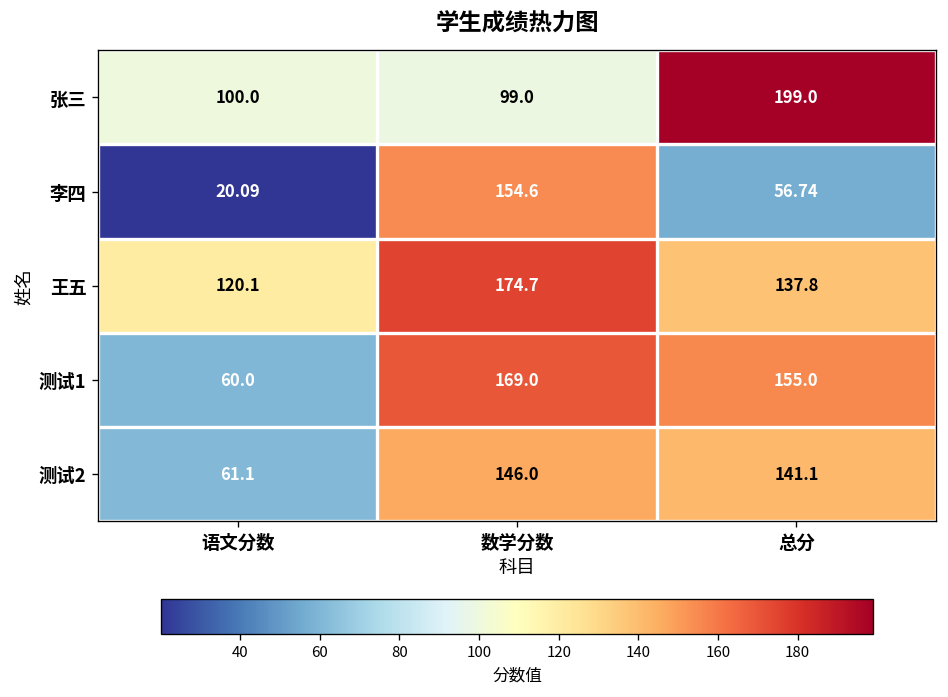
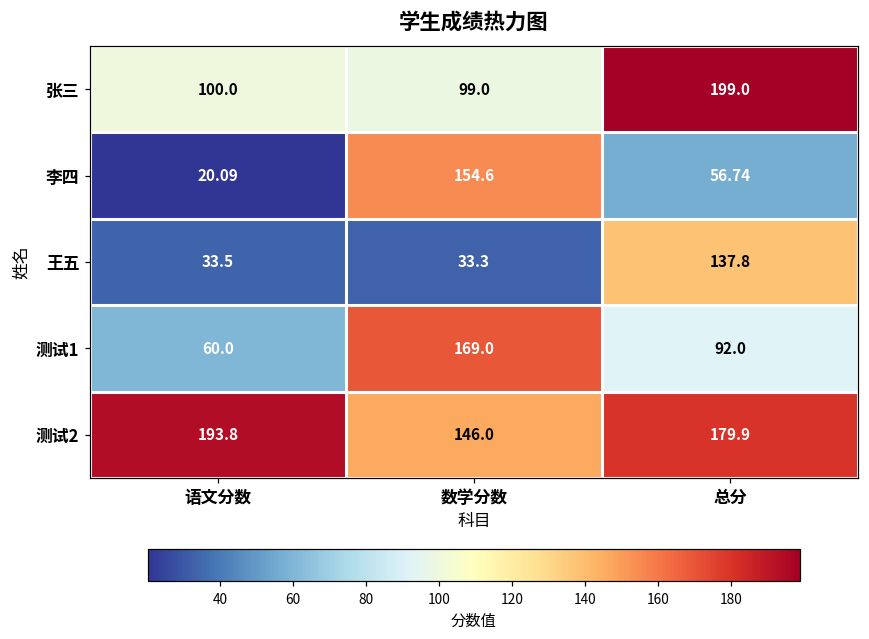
  {
    "张三": {
      "语文分数": 100.0,
      "数学分数": 99.0,
      "总分": 199.0
    },
    "李四": {
      "语文分数": 20.09,
      "数学分数": 154.6,
      "总分": 56.74
    },
    "王五": {
-     "语文分数": 120.1,
-     "数学分数": 174.7,
+     "语文分数": 33.5,
+     "数学分数": 33.3,
      "总分": 137.8
    },
    "测试1": {
      "语文分数": 60.0,
      "数学分数": 169.0,
-     "总分": 155.0
+     "总分": 92.0
    },
    "测试2": {
-     "语文分数": 61.1,
+     "语文分数": 193.8,
      "数学分数": 146.0,
-     "总分": 141.1
+     "总分": 179.9
    }
  }
